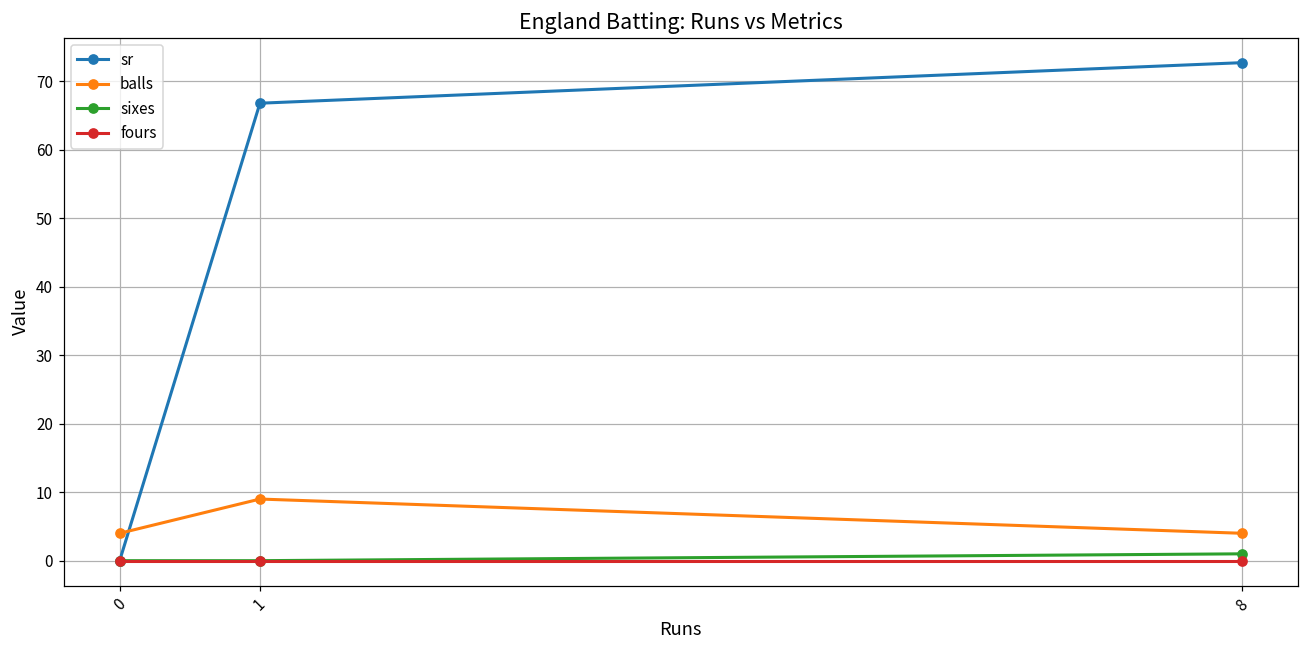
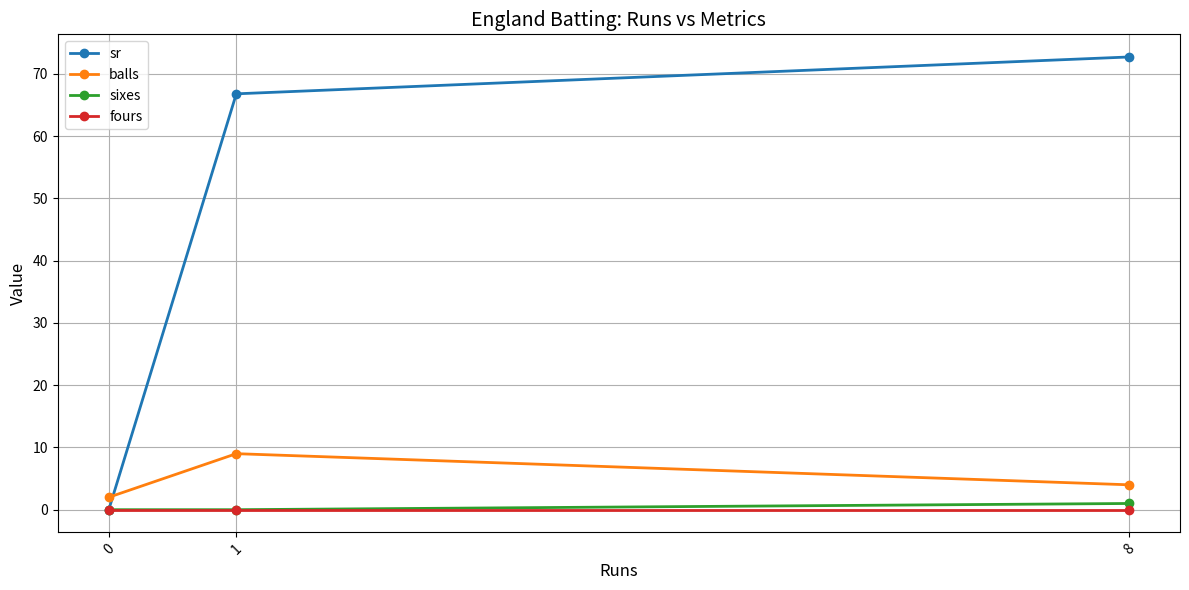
  {
    "sr": {
      "1": 67,
      "8": 73
    },
    "balls": {
-     "0": 4,
+     "0": 2,
      "1": 9,
      "8": 4
    },
    "sixes": {
      "8": 1
    },
    "fours": {
      "8": 0
    }
  }
